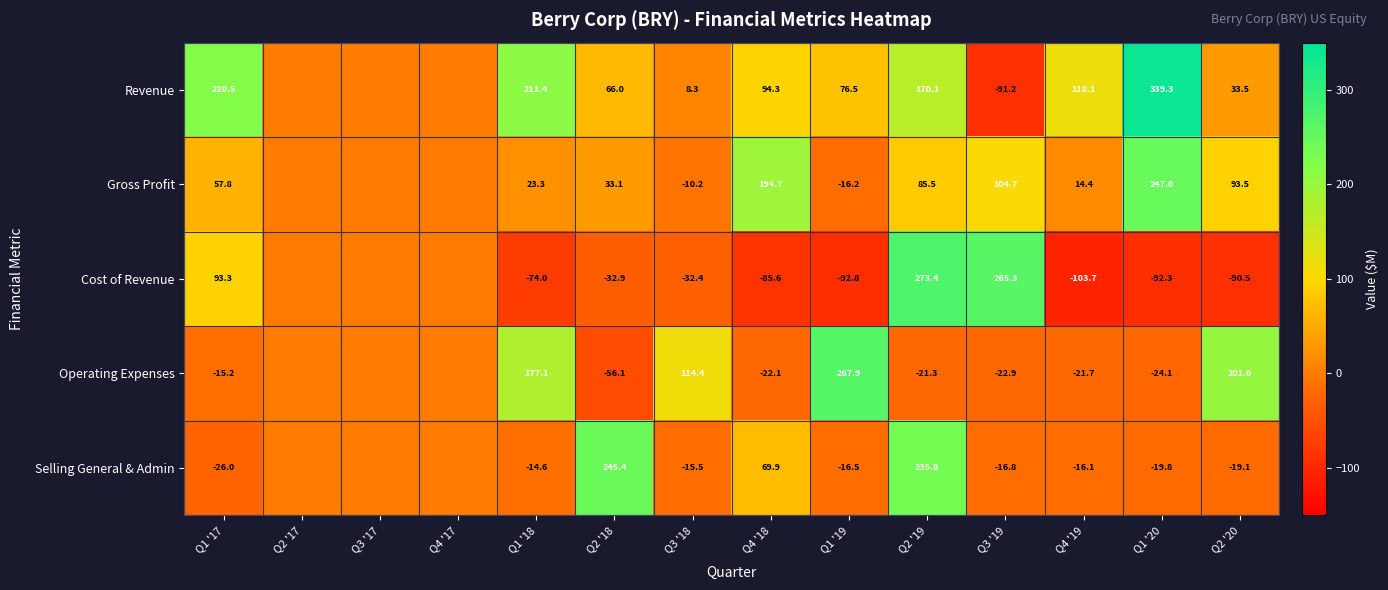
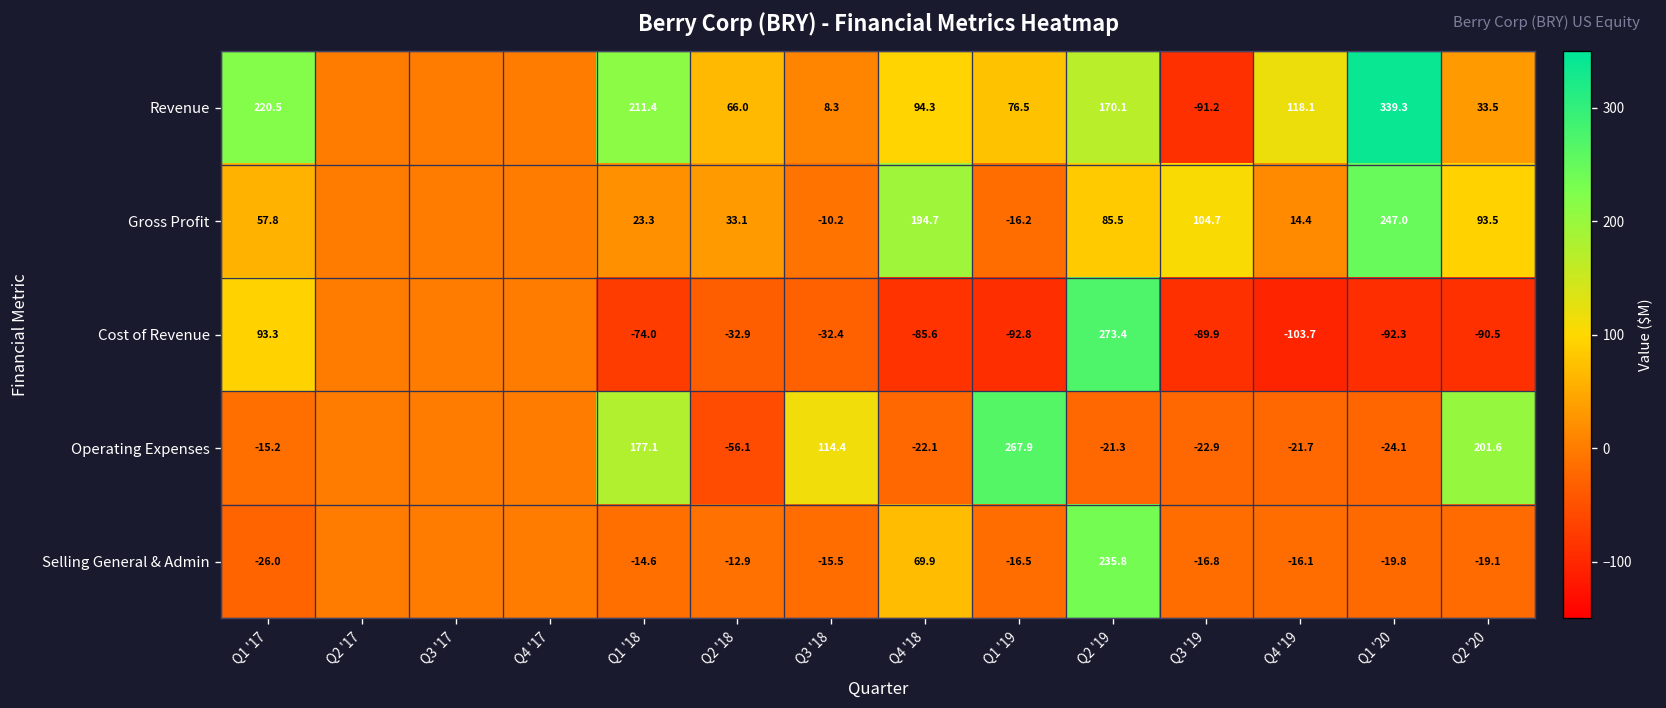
  {
    "Revenue": {
      "Q1 '17": 220.5,
      "Q1 '18": 211.4,
      "Q2 '18": 66.0,
      "Q3 '18": 8.3,
      "Q4 '18": 94.3,
      "Q1 '19": 76.5,
      "Q2 '19": 170.1,
      "Q3 '19": -91.2,
      "Q4 '19": 118.1,
      "Q1 '20": 339.3,
      "Q2 '20": 33.5
    },
    "Gross Profit": {
      "Q1 '17": 57.8,
      "Q1 '18": 23.3,
      "Q2 '18": 33.1,
      "Q3 '18": -10.2,
      "Q4 '18": 194.7,
      "Q1 '19": -16.2,
      "Q2 '19": 85.5,
      "Q3 '19": 104.7,
      "Q4 '19": 14.4,
      "Q1 '20": 247.0,
      "Q2 '20": 93.5
    },
    "Cost of Revenue": {
      "Q1 '17": 93.3,
      "Q1 '18": -74.0,
      "Q2 '18": -32.9,
      "Q3 '18": -32.4,
      "Q4 '18": -85.6,
      "Q1 '19": -92.8,
      "Q2 '19": 273.4,
-     "Q3 '19": 265.3,
+     "Q3 '19": -89.9,
      "Q4 '19": -103.7,
      "Q1 '20": -92.3,
      "Q2 '20": -90.5
    },
    "Operating Expenses": {
      "Q1 '17": -15.2,
      "Q1 '18": 177.1,
      "Q2 '18": -56.1,
      "Q3 '18": 114.4,
      "Q4 '18": -22.1,
      "Q1 '19": 267.9,
      "Q2 '19": -21.3,
      "Q3 '19": -22.9,
      "Q4 '19": -21.7,
      "Q1 '20": -24.1,
      "Q2 '20": 201.6
    },
    "Selling General & Admin": {
      "Q1 '17": -26.0,
      "Q1 '18": -14.6,
-     "Q2 '18": 245.4,
+     "Q2 '18": -12.9,
      "Q3 '18": -15.5,
      "Q4 '18": 69.9,
      "Q1 '19": -16.5,
      "Q2 '19": 235.8,
      "Q3 '19": -16.8,
      "Q4 '19": -16.1,
      "Q1 '20": -19.8,
      "Q2 '20": -19.1
    }
  }
